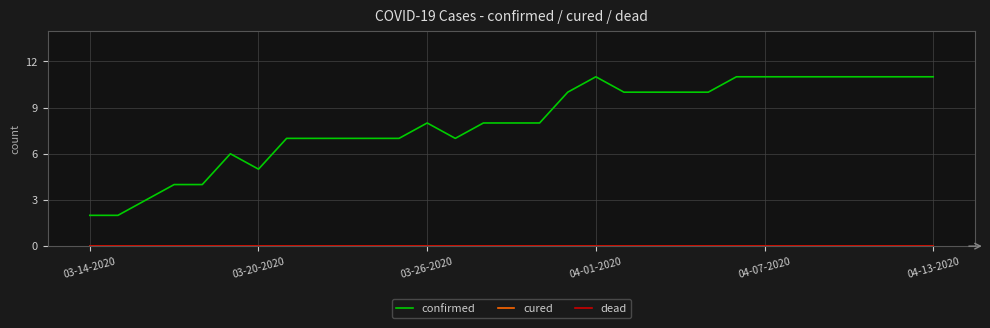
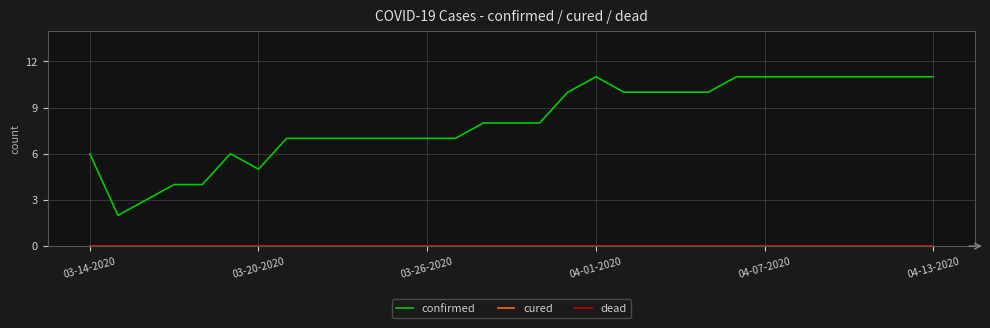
  {
    "confirmed": {
-     "03-14-2020": 2,
+     "03-14-2020": 6,
      "03-20-2020": 5,
-     "03-26-2020": 8,
+     "03-26-2020": 7,
      "04-01-2020": 11,
      "04-07-2020": 11,
      "04-13-2020": 11
    },
    "dead": {
      "03-14-2020": 0,
      "03-20-2020": 0,
      "03-26-2020": 0,
      "04-01-2020": 0,
      "04-07-2020": 0,
      "04-13-2020": 0
    }
  }
